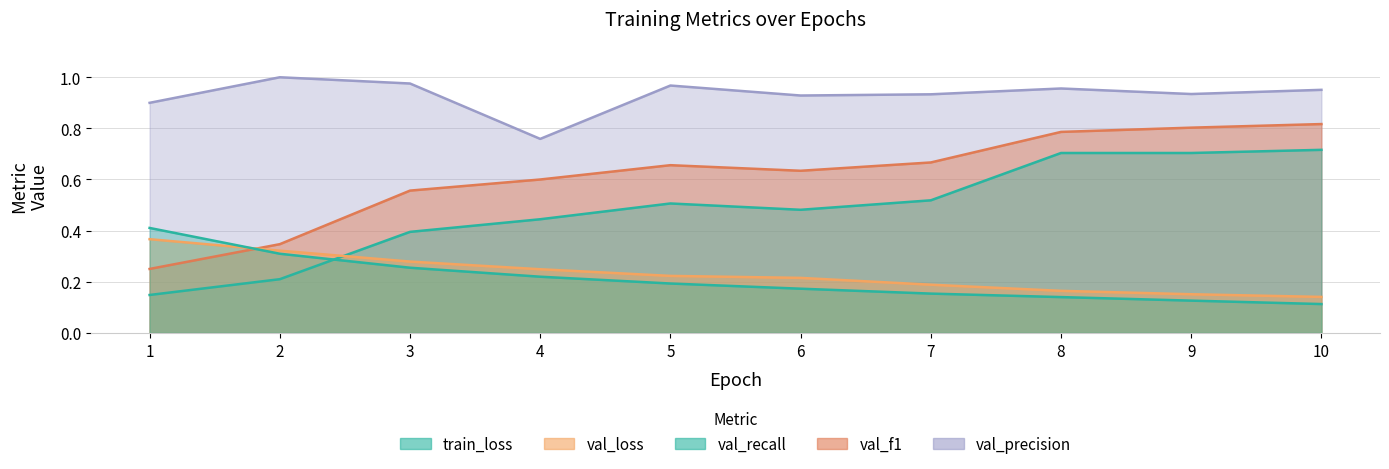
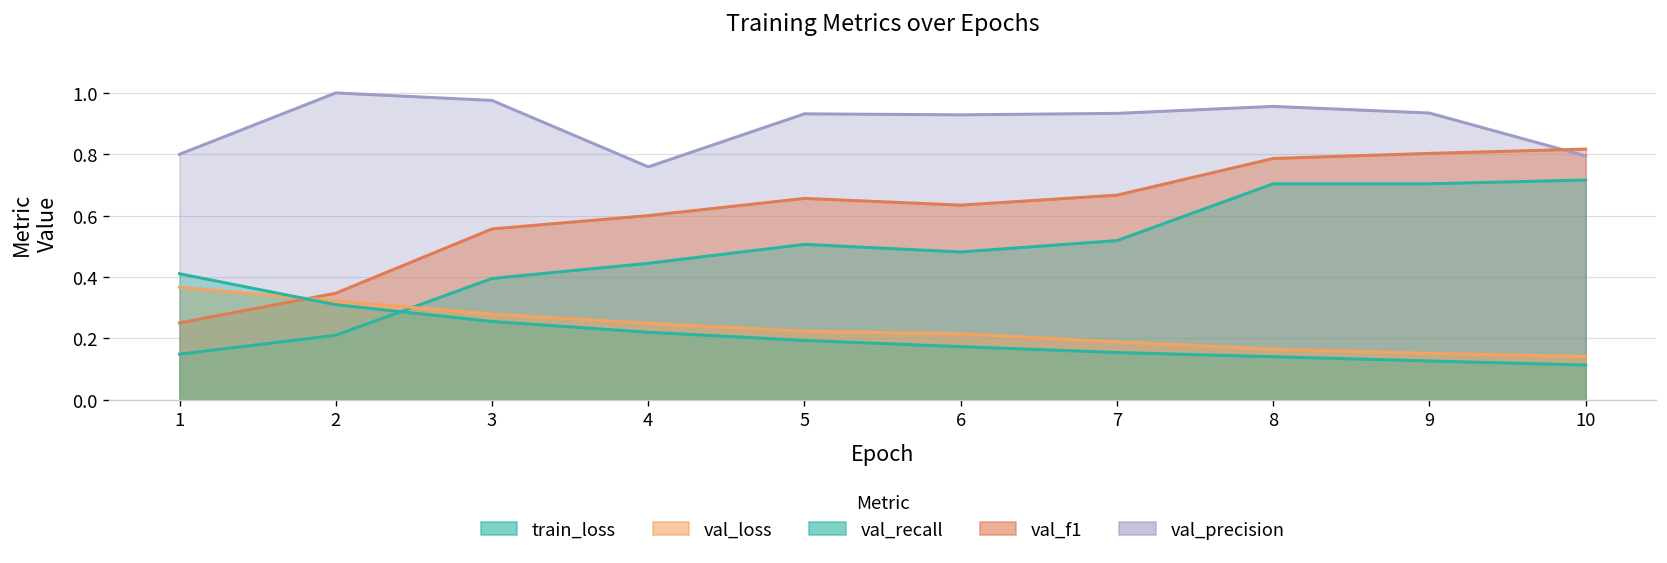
  {
    "val_precision": {
-     "1": 0.9,
+     "1": 0.8,
      "2": 1.00,
      "3": 0.98,
      "4": 0.76,
-     "5": 0.97,
+     "5": 0.93,
      "6": 0.93,
      "7": 0.93,
      "8": 0.96,
      "9": 0.93,
-     "10": 0.95
+     "10": 0.79
    }
  }
